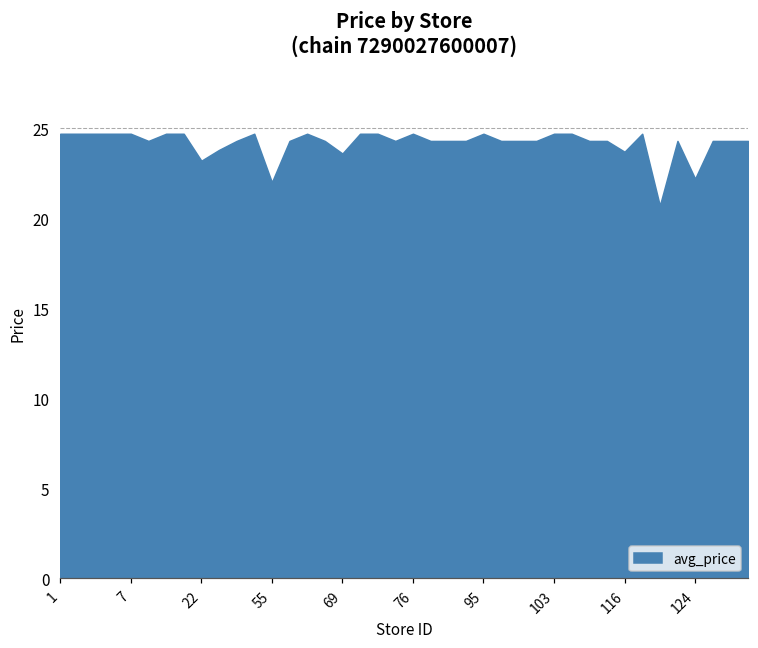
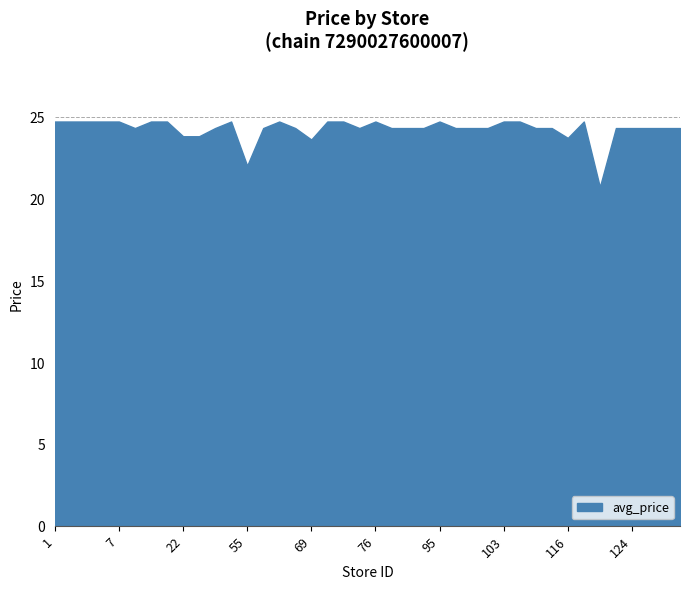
  {
    "1": 24.7,
    "7": 24.7,
-   "22": 23.2,
+   "22": 23.8,
    "55": 22.0,
    "69": 23.6,
    "76": 24.7,
    "95": 24.7,
    "103": 24.7,
    "116": 23.7,
-   "124": 22.2
+   "124": 24.3
  }
